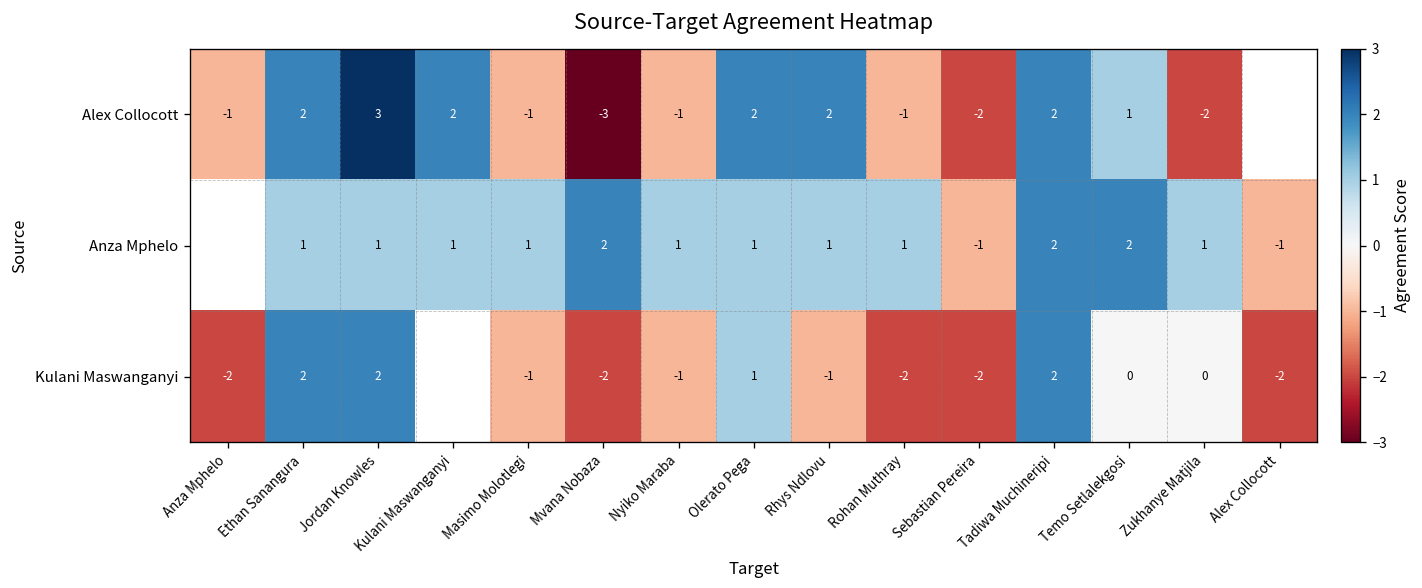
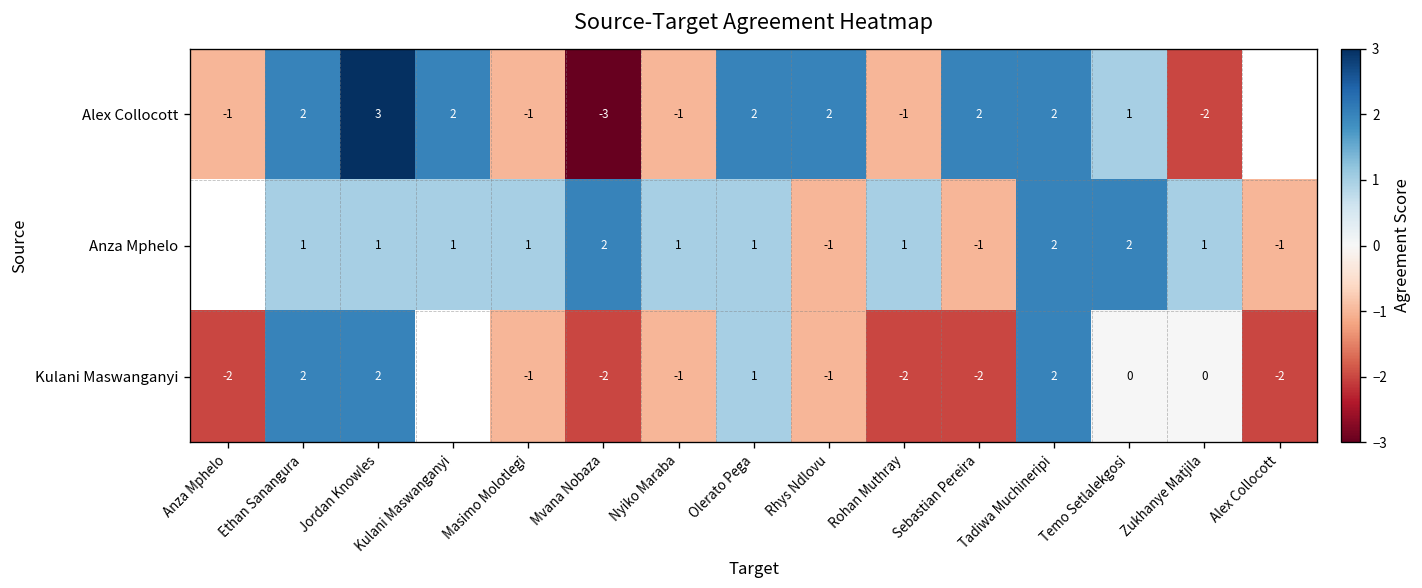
  {
    "Alex Collocott": {
      "Anza Mphelo": -1,
      "Ethan Sanangura": 2,
      "Jordan Knowles": 3,
      "Kulani Maswanganyi": 2,
      "Masimo Molotlegi": -1,
      "Mvana Nobaza": -3,
      "Nyiko Maraba": -1,
      "Olerato Pega": 2,
      "Rhys Ndlovu": 2,
      "Rohan Muthray": -1,
-     "Sebastian Pereira": -2,
+     "Sebastian Pereira": 2,
      "Tadiwa Muchineripi": 2,
      "Temo Setlalekgosi": 1,
      "Zukhanye Matjila": -2
    },
    "Anza Mphelo": {
      "Ethan Sanangura": 1,
      "Jordan Knowles": 1,
      "Kulani Maswanganyi": 1,
      "Masimo Molotlegi": 1,
      "Mvana Nobaza": 2,
      "Nyiko Maraba": 1,
      "Olerato Pega": 1,
-     "Rhys Ndlovu": 1,
+     "Rhys Ndlovu": -1,
      "Rohan Muthray": 1,
      "Sebastian Pereira": -1,
      "Tadiwa Muchineripi": 2,
      "Temo Setlalekgosi": 2,
      "Zukhanye Matjila": 1,
      "Alex Collocott": -1
    },
    "Kulani Maswanganyi": {
      "Anza Mphelo": -2,
      "Ethan Sanangura": 2,
      "Jordan Knowles": 2,
      "Masimo Molotlegi": -1,
      "Mvana Nobaza": -2,
      "Nyiko Maraba": -1,
      "Olerato Pega": 1,
      "Rhys Ndlovu": -1,
      "Rohan Muthray": -2,
      "Sebastian Pereira": -2,
      "Tadiwa Muchineripi": 2,
      "Temo Setlalekgosi": 0,
      "Zukhanye Matjila": 0,
      "Alex Collocott": -2
    }
  }
